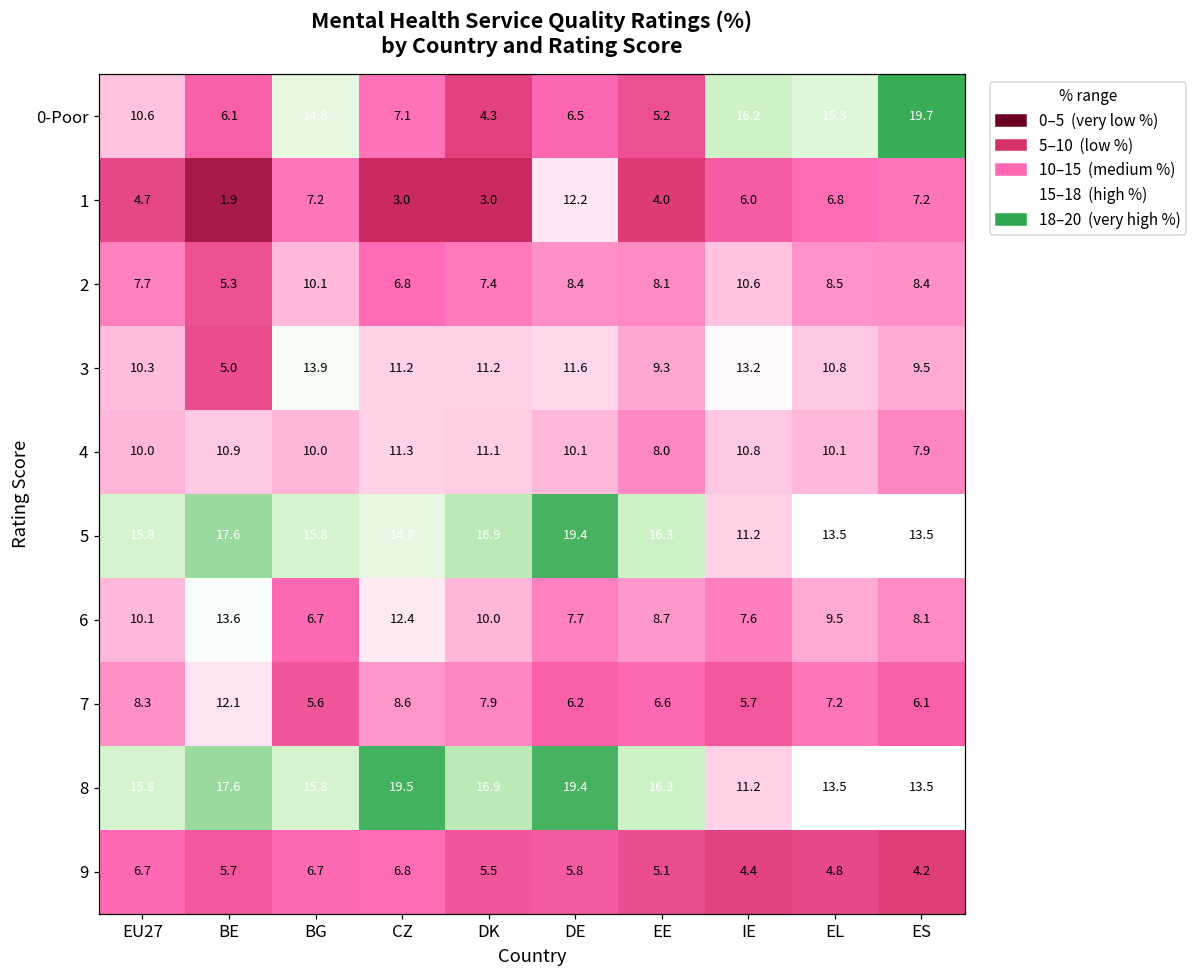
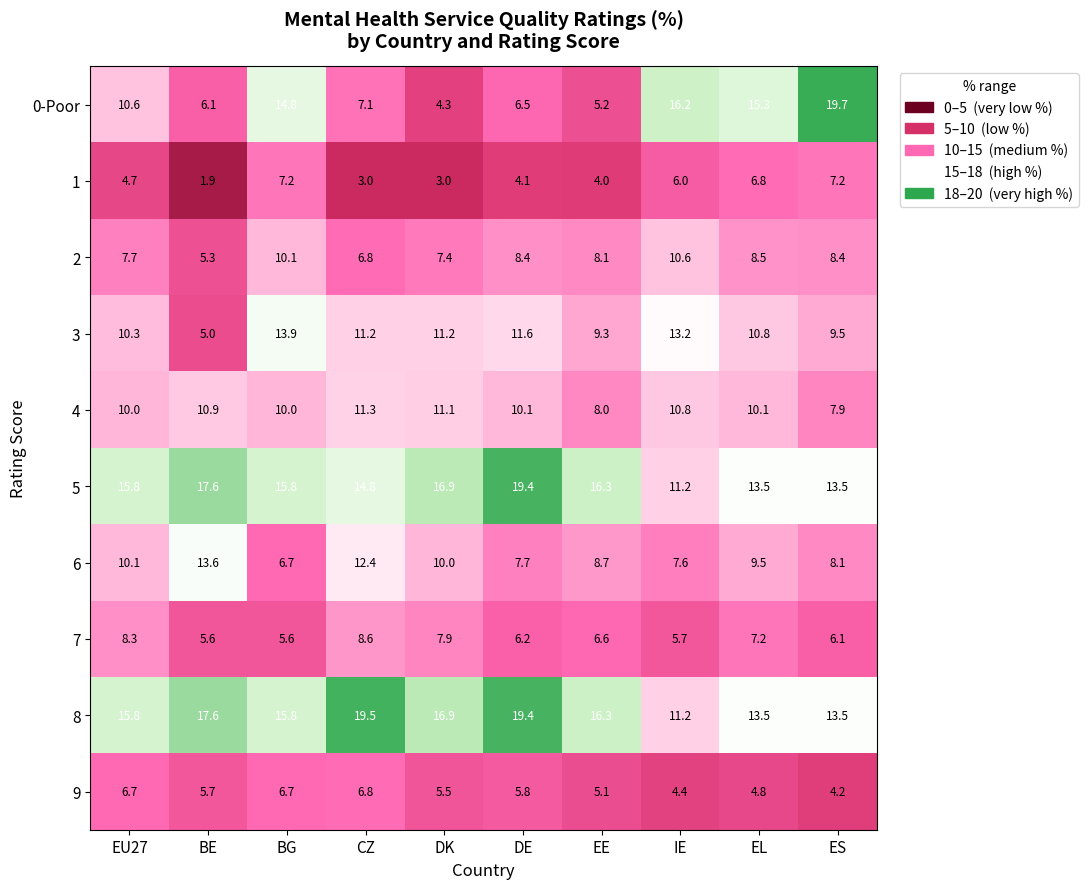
  {
    "0-Poor": {
      "EU27": 10.6,
      "BE": 6.1,
      "CZ": 7.1,
      "DK": 4.3,
      "DE": 6.5,
      "EE": 5.2,
      "IE": 16.2,
      "ES": 19.7
    },
    "1": {
      "EU27": 4.7,
      "BE": 1.9,
      "BG": 7.2,
      "CZ": 3.0,
      "DK": 3.0,
-     "DE": 12.2,
+     "DE": 4.1,
      "EE": 4.0,
      "IE": 6.0,
      "EL": 6.8,
      "ES": 7.2
    },
    "2": {
      "EU27": 7.7,
      "BE": 5.3,
      "BG": 10.1,
      "CZ": 6.8,
      "DK": 7.4,
      "DE": 8.4,
      "EE": 8.1,
      "IE": 10.6,
      "EL": 8.5,
      "ES": 8.4
    },
    "3": {
      "EU27": 10.3,
      "BE": 5.0,
      "BG": 13.9,
      "CZ": 11.2,
      "DK": 11.2,
      "DE": 11.6,
      "EE": 9.3,
      "IE": 13.2,
      "EL": 10.8,
      "ES": 9.5
    },
    "4": {
      "EU27": 10.0,
      "BE": 10.9,
      "BG": 10.0,
      "CZ": 11.3,
      "DK": 11.1,
      "DE": 10.1,
      "EE": 8.0,
      "IE": 10.8,
      "EL": 10.1,
      "ES": 7.9
    },
    "5": {
      "EU27": 15.8,
      "BE": 17.6,
      "BG": 15.8,
      "DK": 16.9,
      "DE": 19.4,
      "EE": 16.3,
      "IE": 11.2,
      "EL": 13.5,
      "ES": 13.5
    },
    "6": {
      "EU27": 10.1,
      "BE": 13.6,
      "BG": 6.7,
      "CZ": 12.4,
      "DK": 10.0,
      "DE": 7.7,
      "EE": 8.7,
      "IE": 7.6,
      "EL": 9.5,
      "ES": 8.1
    },
    "7": {
      "EU27": 8.3,
-     "BE": 12.1,
+     "BE": 5.6,
      "BG": 5.6,
      "CZ": 8.6,
      "DK": 7.9,
      "DE": 6.2,
      "EE": 6.6,
      "IE": 5.7,
      "EL": 7.2,
      "ES": 6.1
    },
    "8": {
      "EU27": 15.8,
      "BE": 17.6,
      "BG": 15.8,
      "CZ": 19.5,
      "DK": 16.9,
      "DE": 19.4,
      "EE": 16.3,
      "IE": 11.2,
      "EL": 13.5,
      "ES": 13.5
    },
    "9": {
      "EU27": 6.7,
      "BE": 5.7,
      "BG": 6.7,
      "CZ": 6.8,
      "DK": 5.5,
      "DE": 5.8,
      "EE": 5.1,
      "IE": 4.4,
      "EL": 4.8,
      "ES": 4.2
    }
  }
